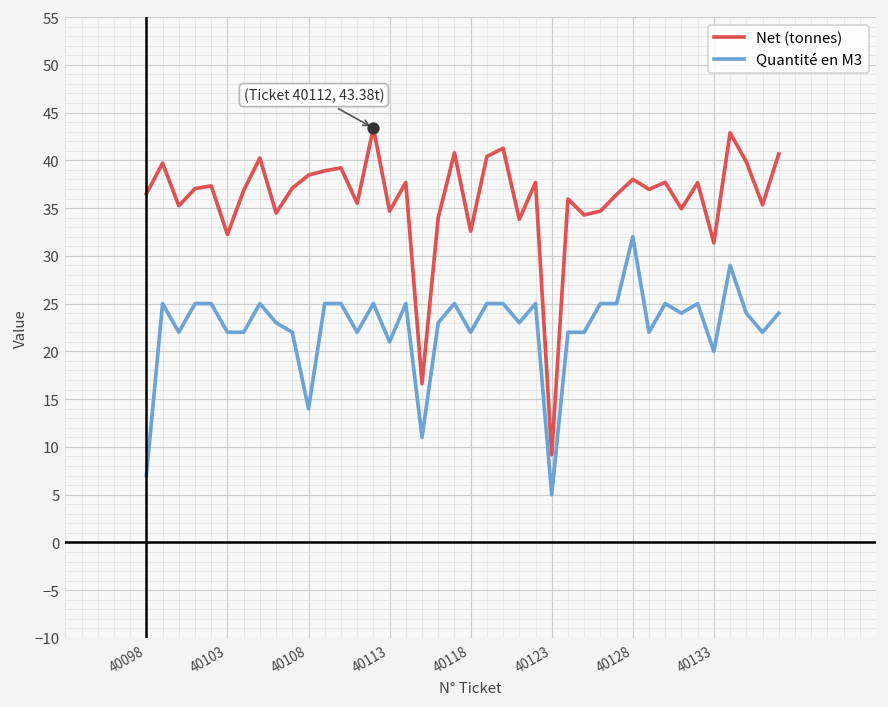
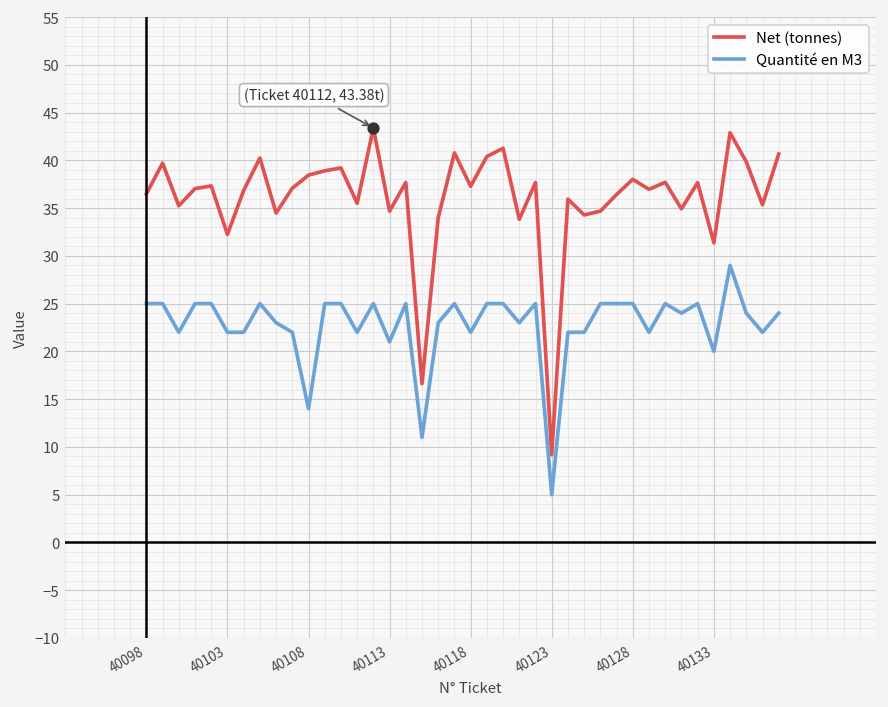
  {
    "Net (tonnes)": {
      "40098": 37,
      "40103": 32,
      "40108": 38,
      "40113": 35,
-     "40118": 33,
+     "40118": 37,
      "40123": 9,
      "40128": 38,
      "40133": 31
    },
    "Quantité en M3": {
-     "40098": 7,
+     "40098": 25,
      "40103": 22,
      "40108": 14,
      "40113": 21,
      "40118": 22,
      "40123": 5,
-     "40128": 32,
+     "40128": 25,
      "40133": 20
    }
  }
